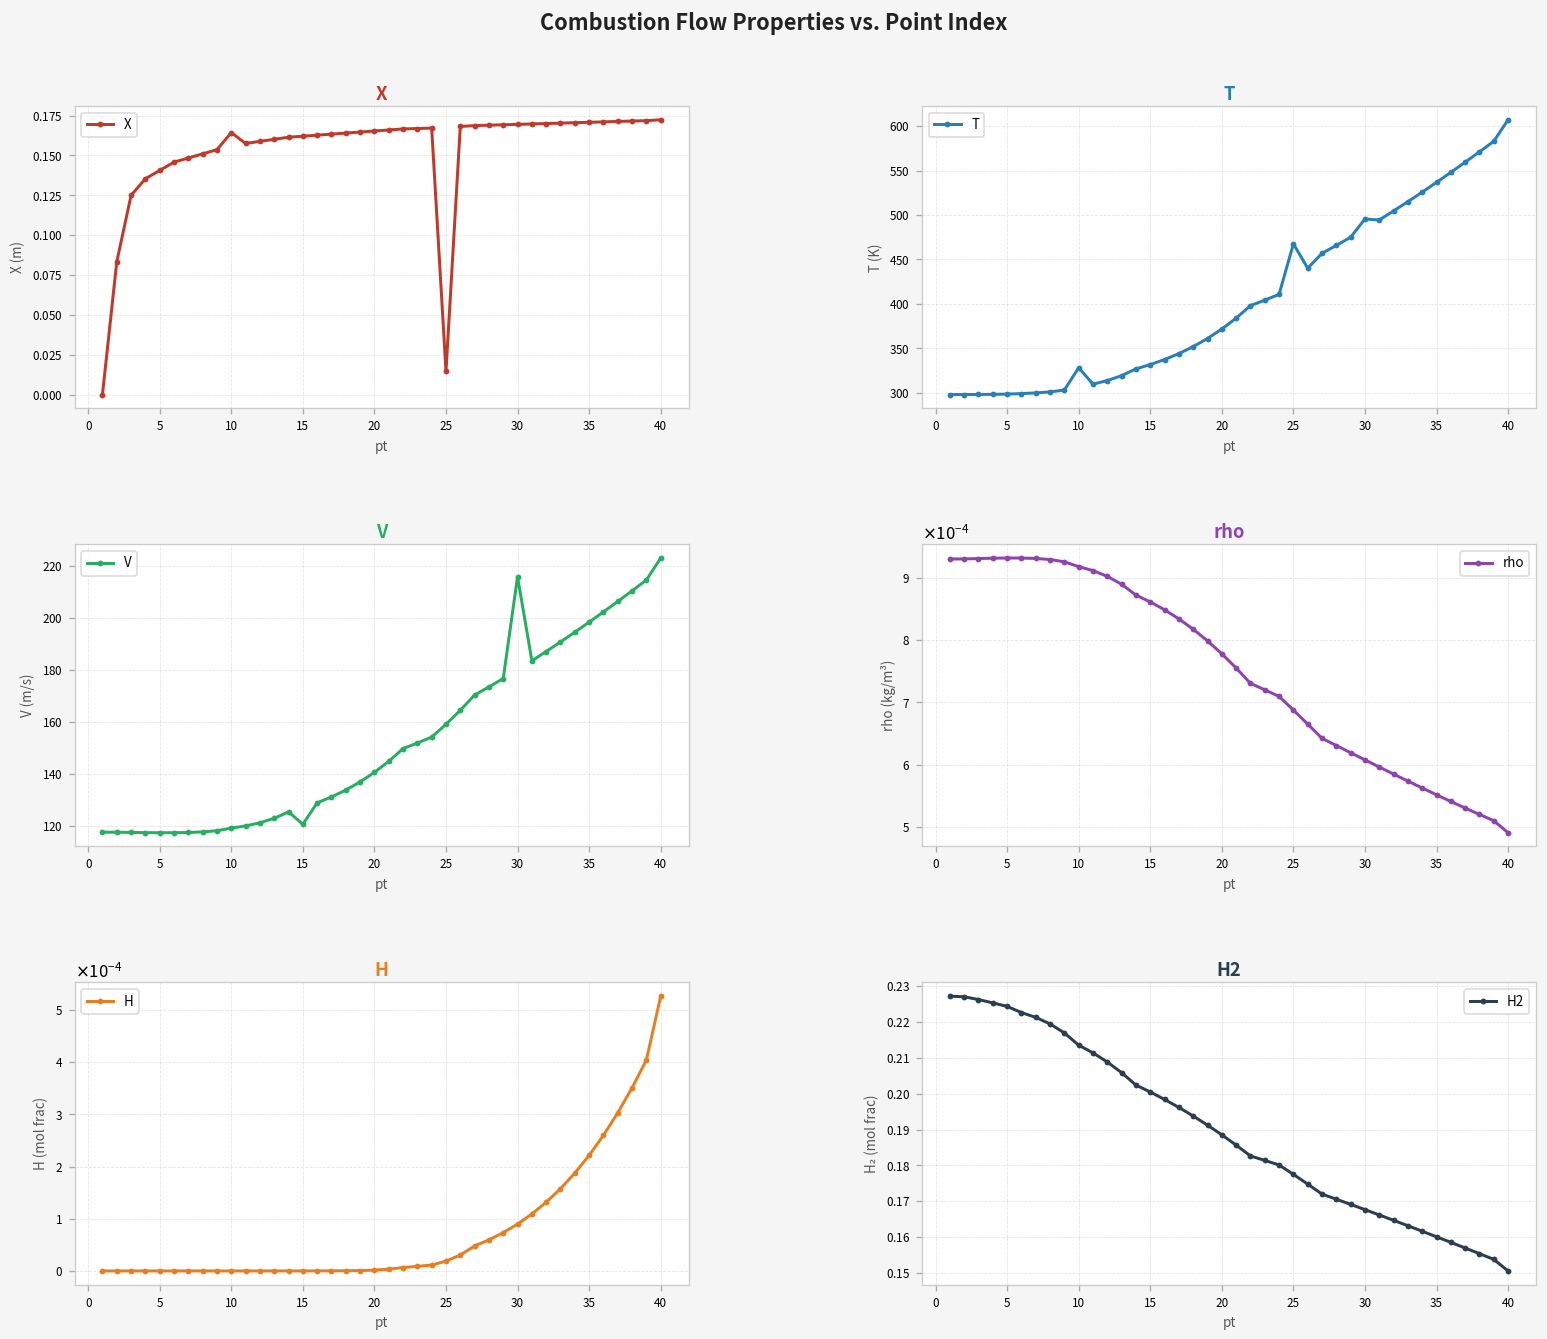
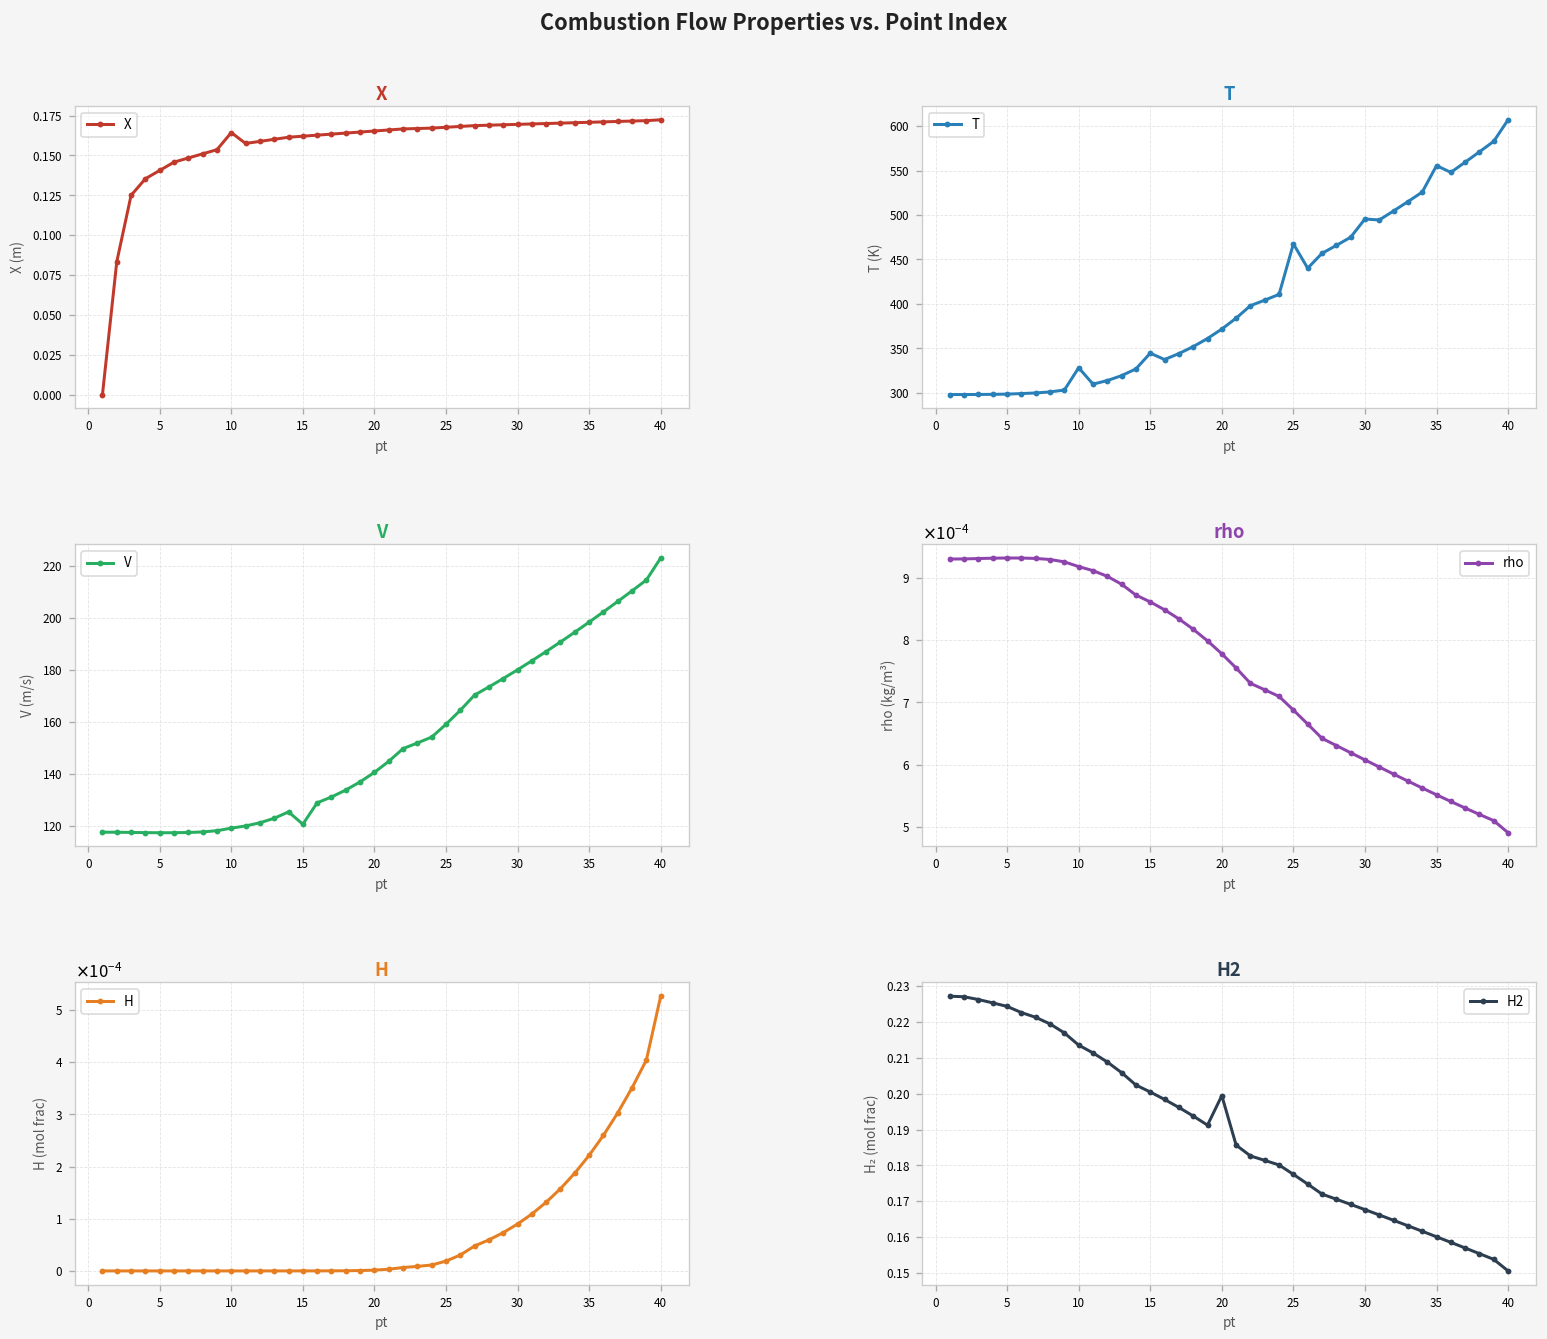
  {
    "X": {
      "5": 0.141,
      "10": 0.164,
      "15": 0.162,
      "20": 0.165,
-     "25": 0.015,
+     "25": 0.168,
      "30": 0.170,
      "35": 0.171,
      "40": 0.172
    },
    "T": {
      "5": 300,
      "10": 330,
-     "15": 330,
+     "15": 340,
      "20": 370,
      "25": 470,
      "30": 500,
-     "35": 540,
+     "35": 560,
      "40": 610
    },
    "V": {
      "5": 117,
      "10": 119,
      "15": 121,
      "20": 140,
      "25": 159,
-     "30": 216,
+     "30": 180,
      "35": 198,
      "40": 223
    },
    "rho": {
      "5": 0.00093,
      "10": 0.00092,
      "15": 0.00086,
      "20": 0.00078,
      "25": 0.00069,
      "30": 0.00061,
      "35": 0.00055,
      "40": 0.00049
    },
    "H": {
      "5": 0.00000,
      "10": 0.00000,
      "15": 0.00000,
      "20": 0.00000,
      "25": 0.00002,
      "30": 0.00009,
      "35": 0.00022,
      "40": 0.00053
    },
    "H2": {
      "5": 0.224,
      "10": 0.214,
      "15": 0.200,
-     "20": 0.189,
+     "20": 0.199,
      "25": 0.178,
      "30": 0.168,
      "35": 0.160,
      "40": 0.151
    }
  }
